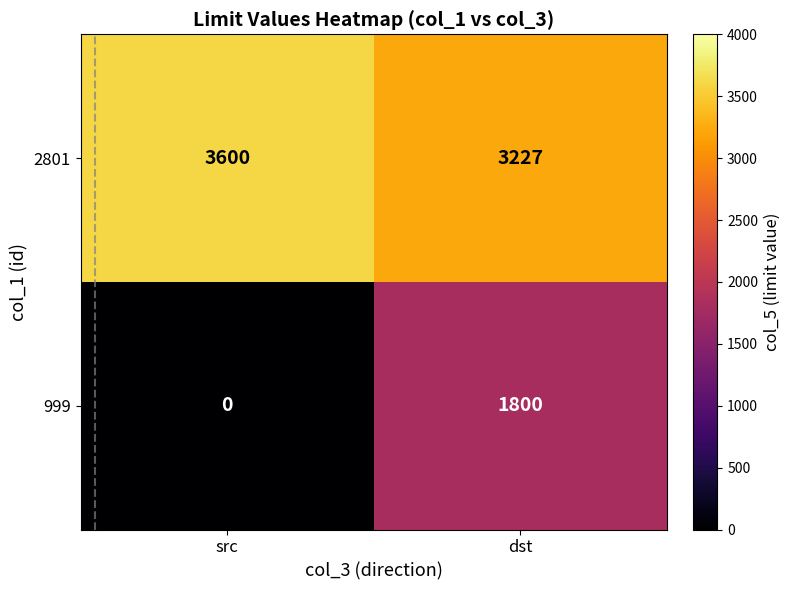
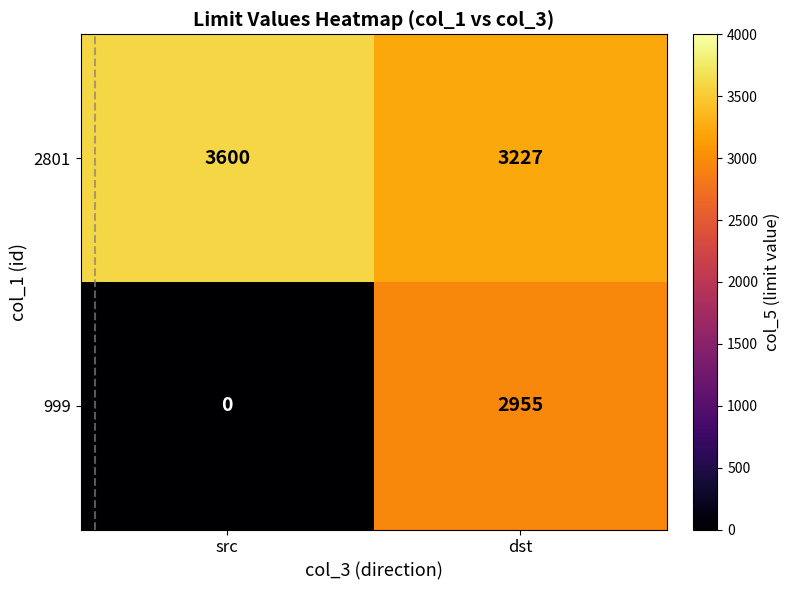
  {
    "2801": {
      "src": 3600,
      "dst": 3227
    },
    "999": {
      "src": 0,
-     "dst": 1800
+     "dst": 2955
    }
  }
